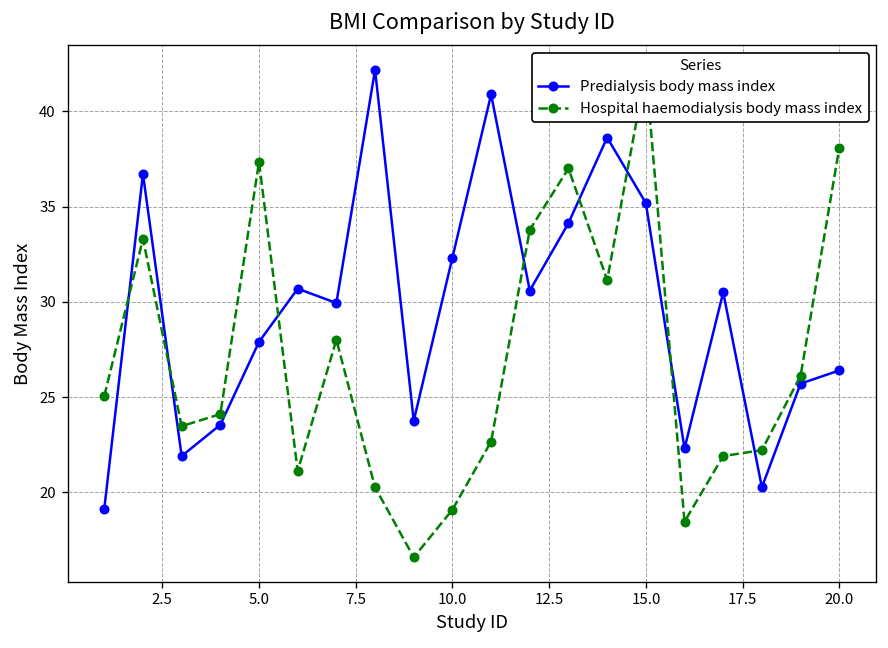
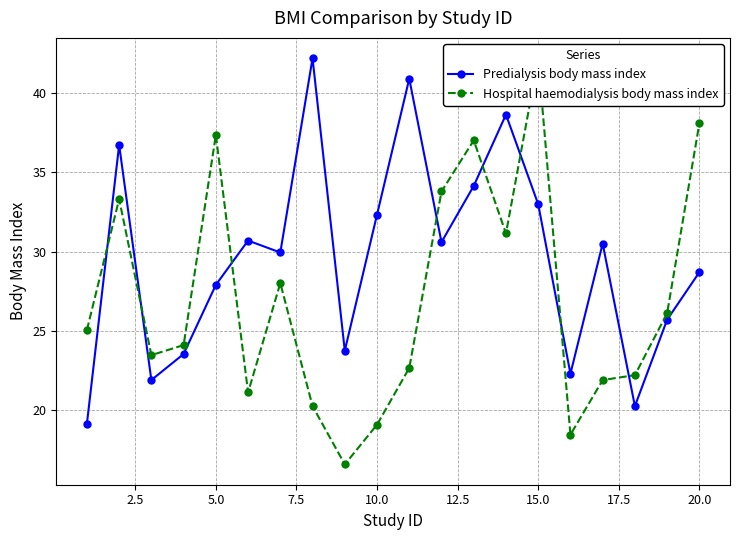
  {
    "Predialysis body mass index": {
      "5.0": 27.9,
      "10.0": 32.3,
-     "15.0": 35.2,
-     "20.0": 26.4
+     "15.0": 33.0,
+     "20.0": 28.7
    },
    "Hospital haemodialysis body mass index": {
      "5.0": 37.3,
      "10.0": 19.1,
      "20.0": 38.1
    }
  }
